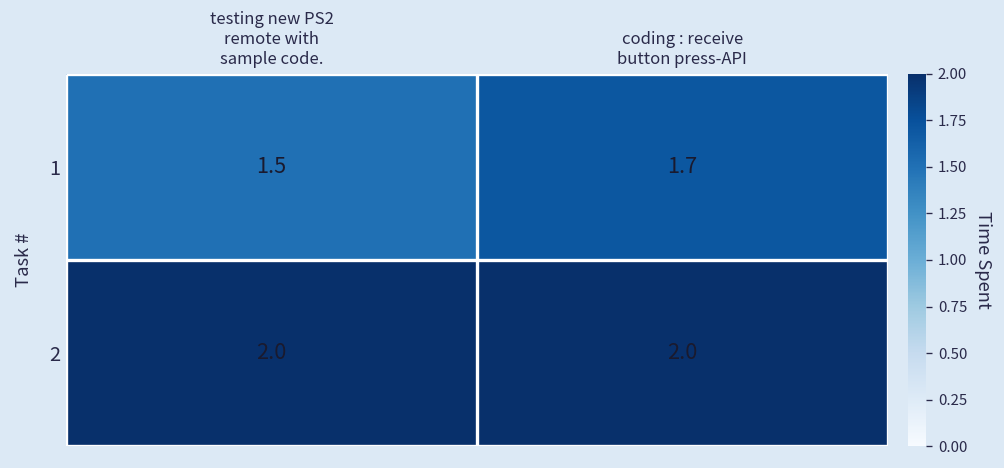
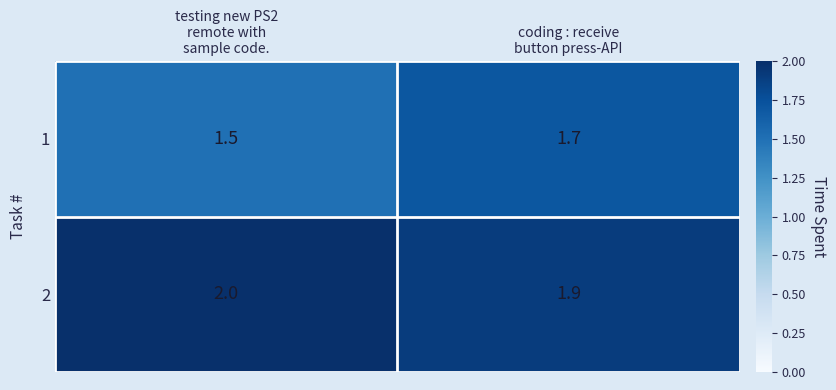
  {
    "1": {
      "testing new PS2 remote with sample code.": 1.5,
      "coding : receive button press-API": 1.7
    },
    "2": {
      "testing new PS2 remote with sample code.": 2.0,
-     "coding : receive button press-API": 2.0
+     "coding : receive button press-API": 1.9
    }
  }
